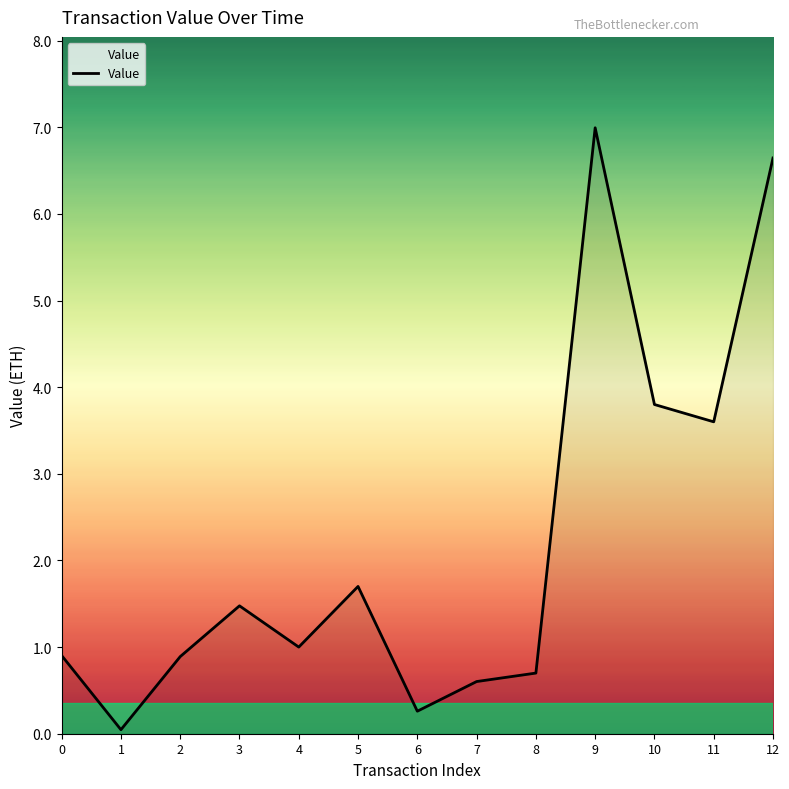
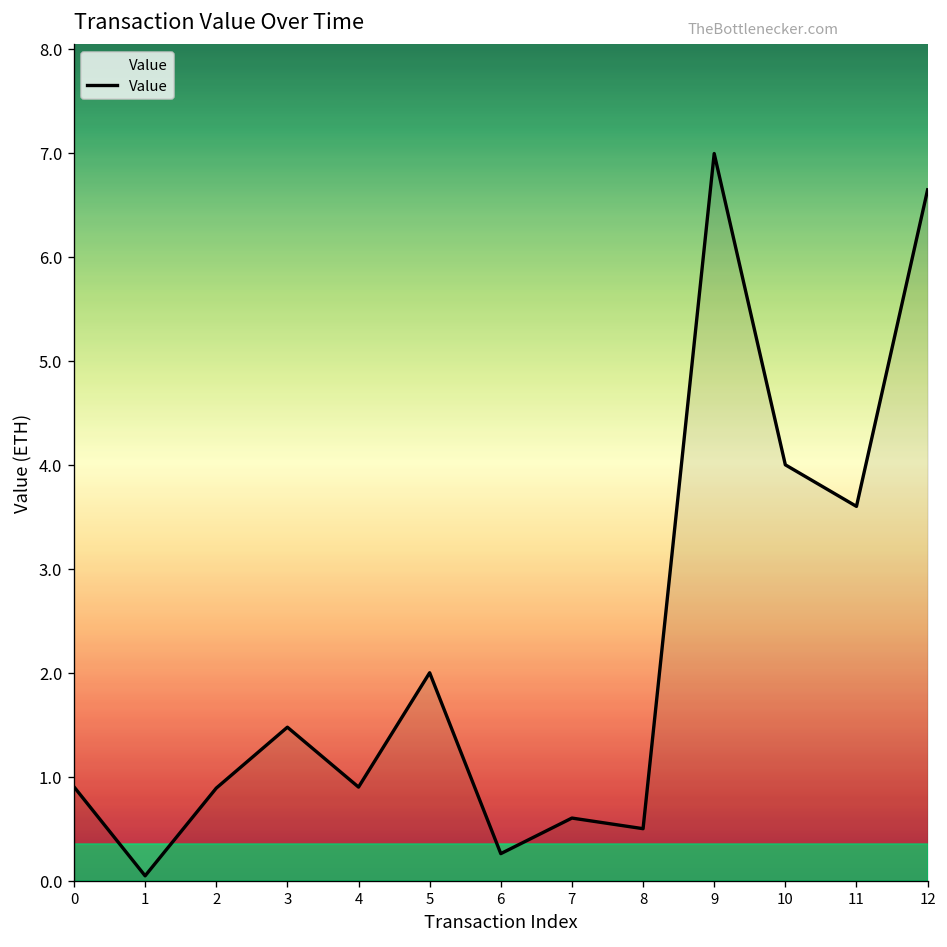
  {
    "0": 0.9,
    "2": 0.9,
    "3": 1.5,
-   "4": 1.0,
-   "5": 1.7,
+   "4": 0.9,
+   "5": 2.0,
    "7": 0.6,
-   "8": 0.7,
+   "8": 0.5,
    "9": 7.0,
-   "10": 3.8,
+   "10": 4.0,
    "11": 3.6,
    "12": 6.6
  }
